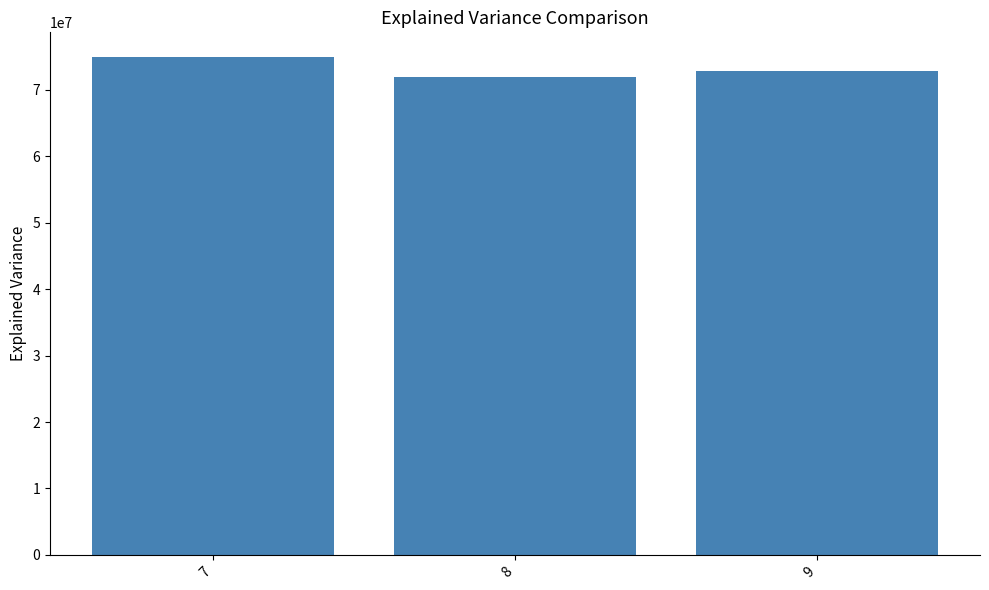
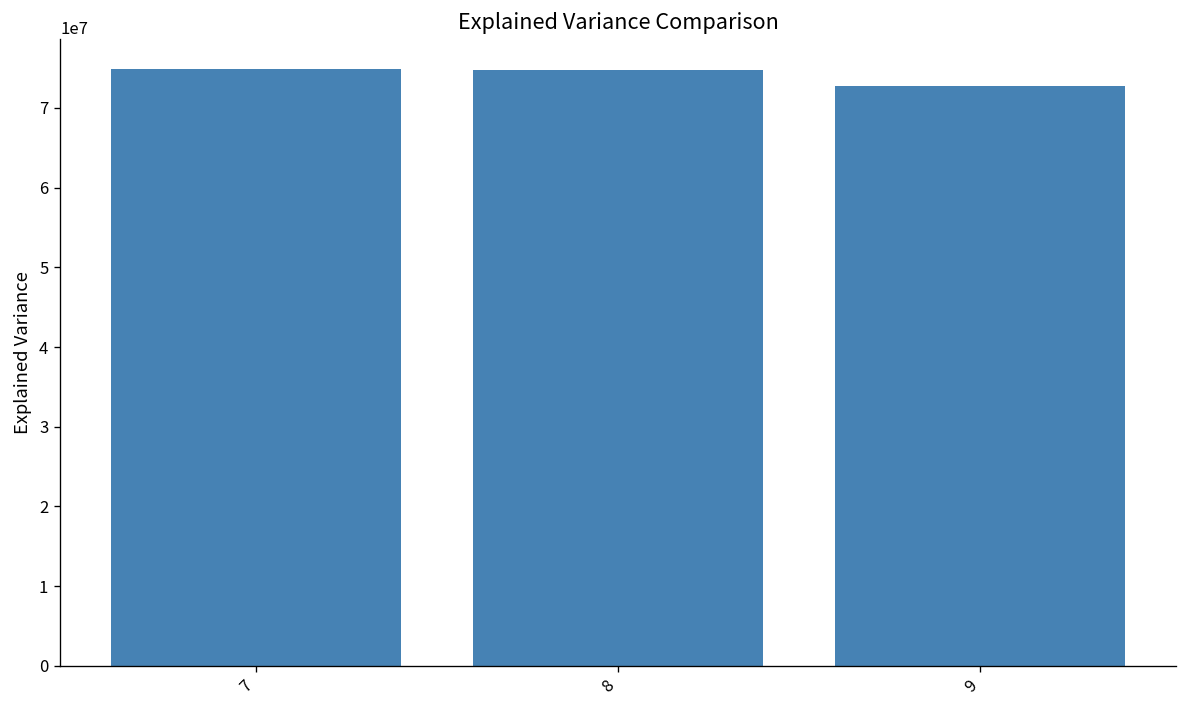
  {
    "7": 75000000,
-   "8": 72000000,
+   "8": 75000000,
    "9": 73000000
  }
